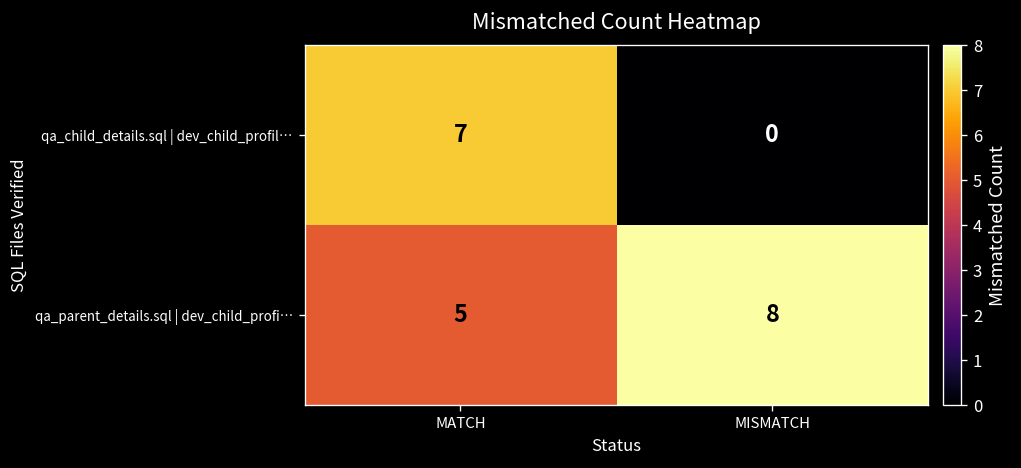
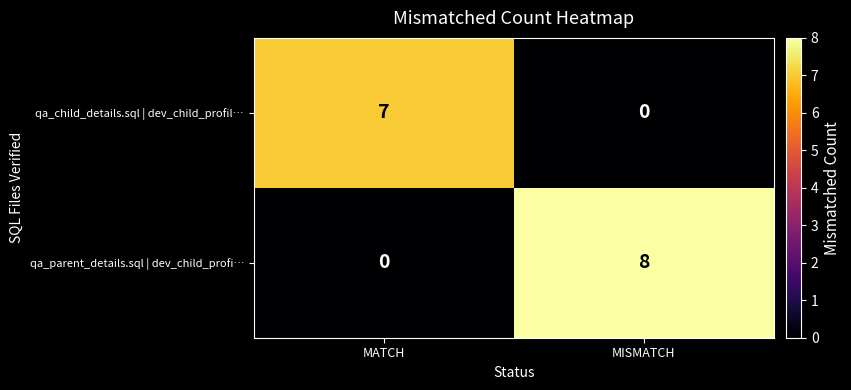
  {
    "qa_child_details.sql | dev_child_profil…": {
      "MATCH": 7,
      "MISMATCH": 0
    },
    "qa_parent_details.sql | dev_child_profi…": {
-     "MATCH": 5,
+     "MATCH": 0,
      "MISMATCH": 8
    }
  }
